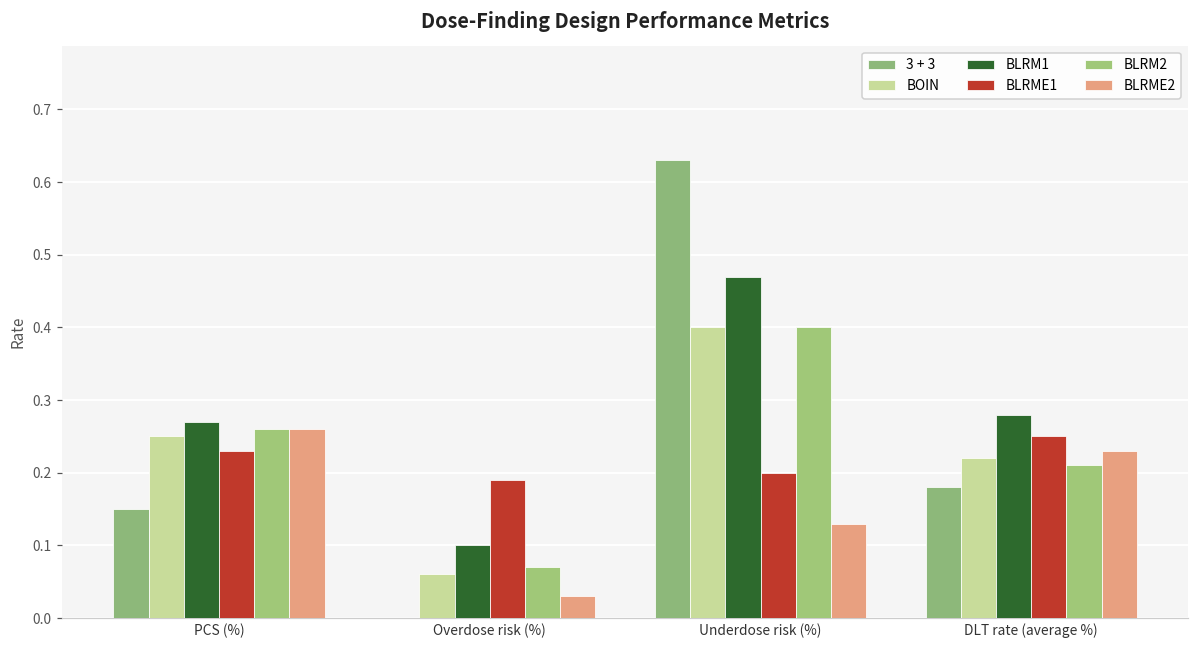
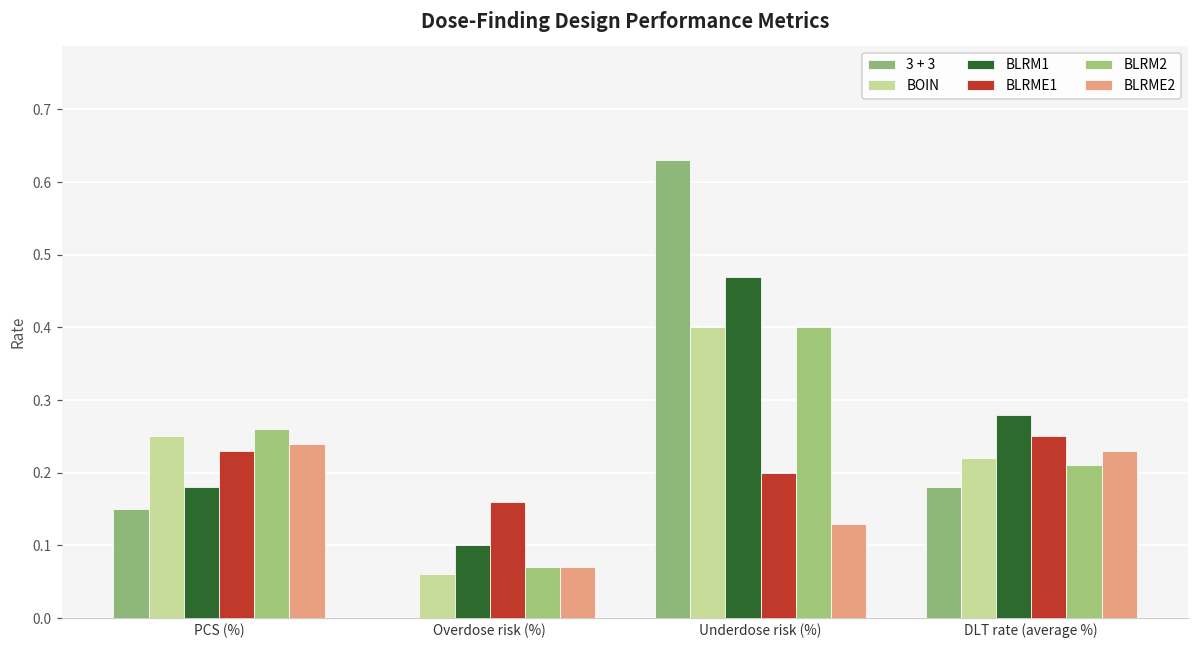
  {
    "BLRM1": {
-     "PCS (%)": 0.27,
+     "PCS (%)": 0.18,
      "Overdose risk (%)": 0.10,
      "Underdose risk (%)": 0.47,
      "DLT rate (average %)": 0.28
    },
    "BLRME1": {
      "PCS (%)": 0.23,
-     "Overdose risk (%)": 0.19,
+     "Overdose risk (%)": 0.16,
      "Underdose risk (%)": 0.20,
      "DLT rate (average %)": 0.25
    },
    "BLRME2": {
-     "PCS (%)": 0.26,
-     "Overdose risk (%)": 0.03,
+     "PCS (%)": 0.24,
+     "Overdose risk (%)": 0.07,
      "Underdose risk (%)": 0.13,
      "DLT rate (average %)": 0.23
    }
  }
